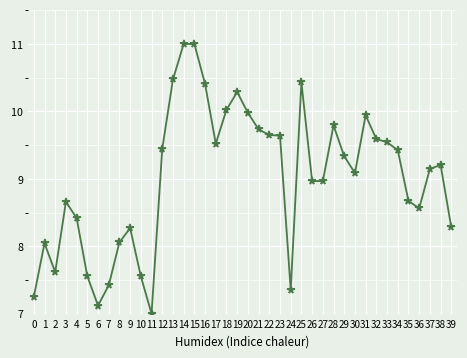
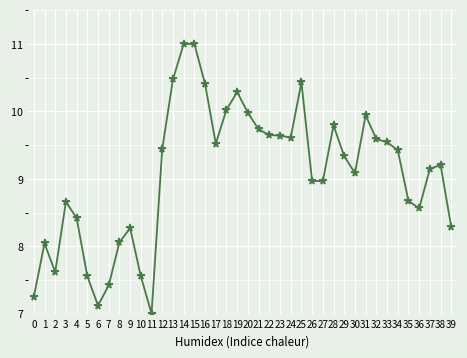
  {
    "0": 7.2,
    "1": 8.0,
    "2": 7.6,
    "3": 8.7,
    "4": 8.4,
    "5": 7.6,
    "6": 7.1,
    "7": 7.4,
    "8": 8.1,
    "9": 8.3,
    "10": 7.6,
    "11": 7.0,
    "12": 9.4,
    "13": 10.5,
    "14": 11.0,
    "15": 11.0,
    "16": 10.4,
    "17": 9.5,
    "18": 10.0,
    "19": 10.3,
    "20": 10.0,
    "21": 9.7,
    "22": 9.6,
    "23": 9.6,
-   "24": 7.4,
+   "24": 9.6,
    "25": 10.4,
    "26": 9.0,
    "27": 9.0,
    "28": 9.8,
    "29": 9.3,
    "30": 9.1,
    "31": 9.9,
    "32": 9.6,
    "33": 9.5,
    "34": 9.4,
    "35": 8.7,
    "36": 8.6,
    "37": 9.1,
    "38": 9.2,
    "39": 8.3
  }
